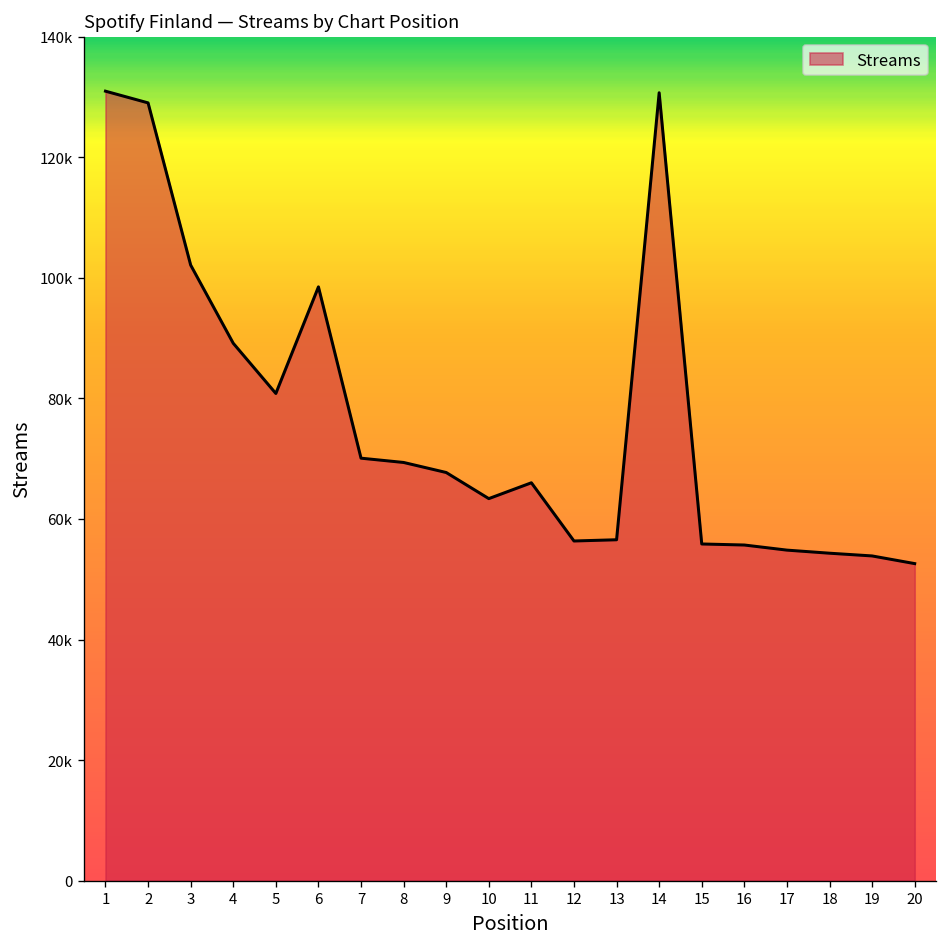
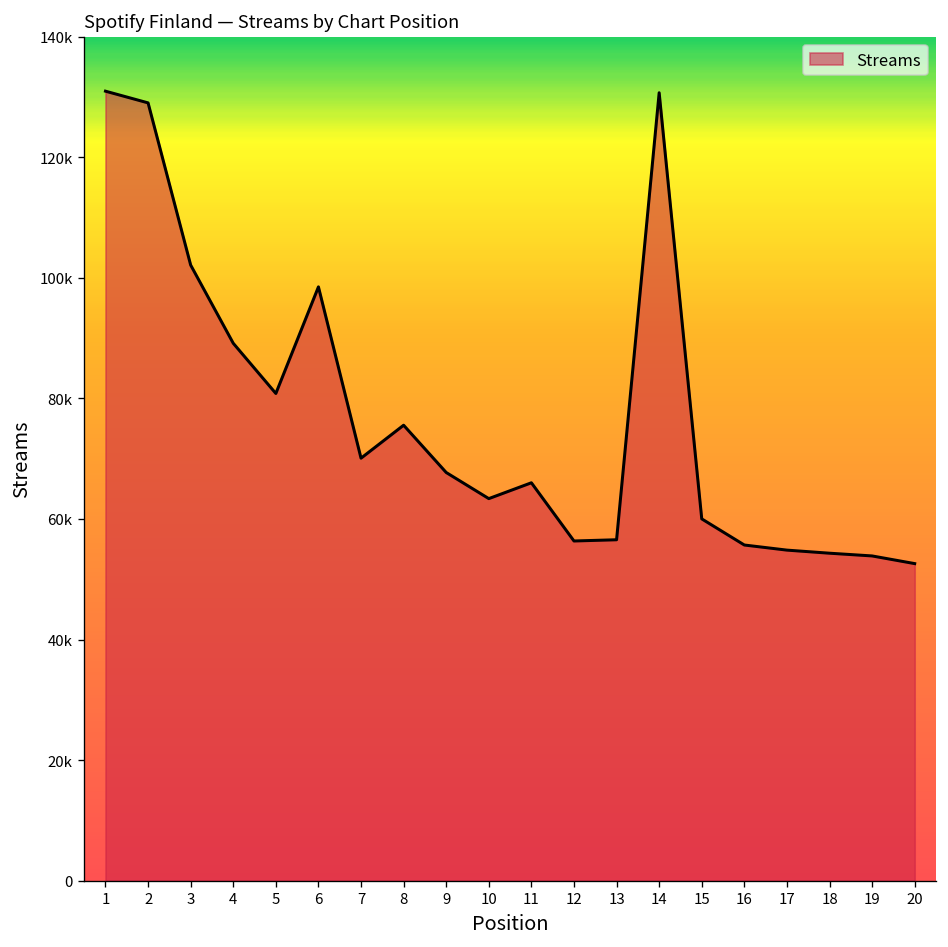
  {
    "1": 131000,
    "2": 129000,
    "3": 102000,
    "4": 89000,
    "5": 81000,
    "6": 98000,
    "7": 70000,
-   "8": 69000,
+   "8": 76000,
    "9": 68000,
    "10": 63000,
    "11": 66000,
    "12": 56000,
    "13": 57000,
    "14": 131000,
-   "15": 56000,
+   "15": 60000,
    "16": 56000,
    "17": 55000,
    "18": 54000,
    "19": 54000,
    "20": 53000
  }
